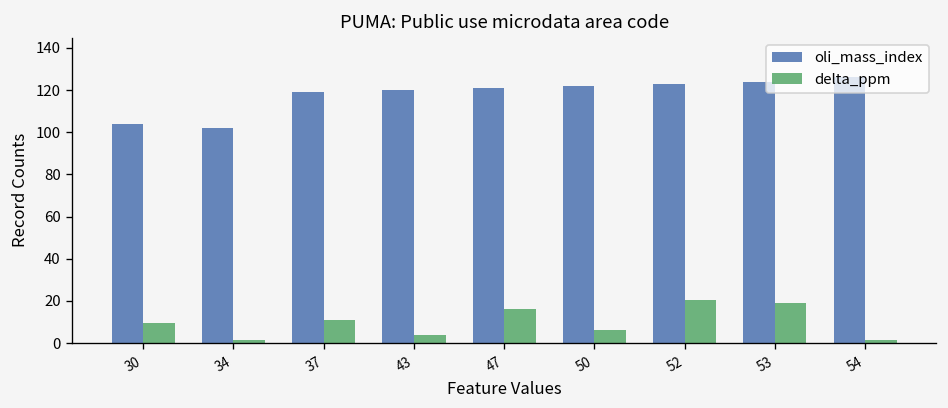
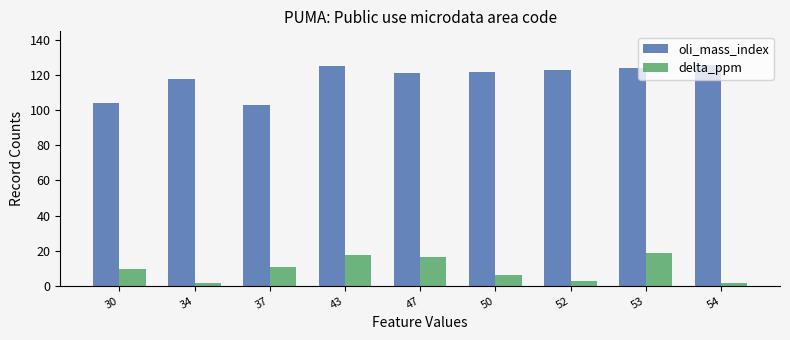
  {
    "oli_mass_index": {
      "30": 104,
-     "34": 102,
-     "37": 119,
-     "43": 120,
+     "34": 118,
+     "37": 103,
+     "43": 125,
      "47": 121,
      "50": 122,
      "52": 123,
      "53": 124
    },
    "delta_ppm": {
      "30": 9,
      "34": 1,
      "37": 11,
-     "43": 4,
+     "43": 18,
      "47": 16,
      "50": 6,
-     "52": 20,
+     "52": 3,
      "53": 19,
      "54": 2
    }
  }
